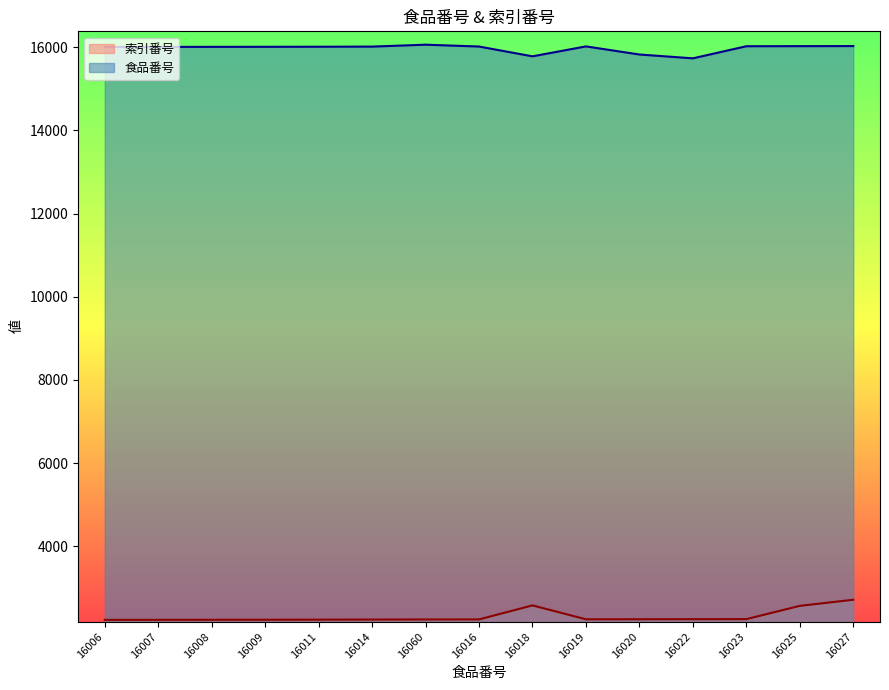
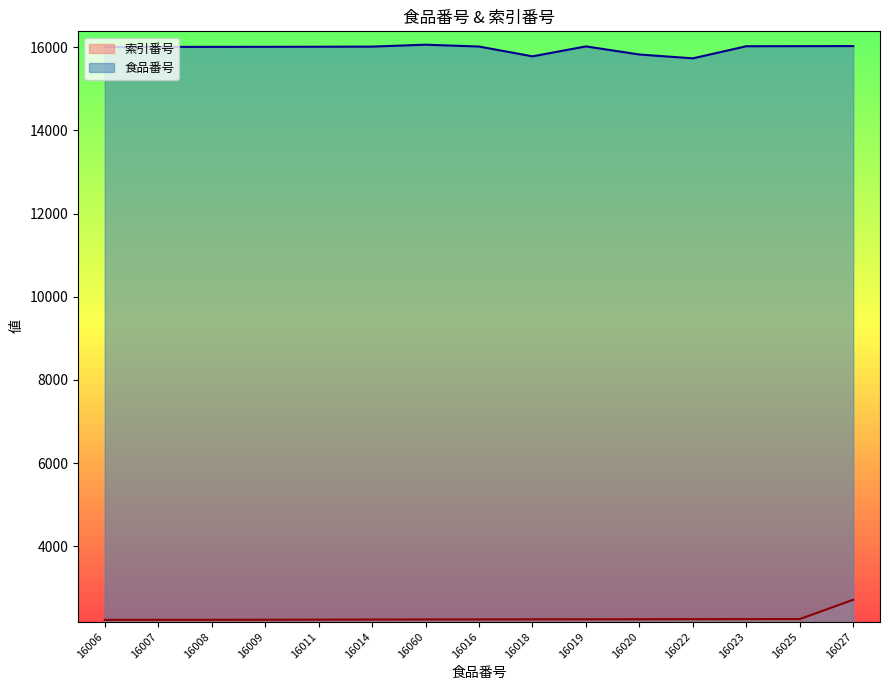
  {
    "索引番号": {
      "16006": 2200,
      "16007": 2200,
      "16008": 2200,
      "16009": 2200,
      "16011": 2200,
      "16014": 2200,
      "16060": 2200,
      "16016": 2200,
-     "16018": 2600,
+     "16018": 2200,
      "16019": 2200,
      "16020": 2200,
      "16022": 2200,
      "16023": 2200,
-     "16025": 2600,
+     "16025": 2200,
      "16027": 2700
    },
    "食品番号": {
      "16008": 16000,
      "16009": 16000,
      "16011": 16000,
      "16014": 16000,
      "16060": 16100,
      "16016": 16000,
      "16018": 15800,
      "16019": 16000,
      "16020": 15800,
      "16022": 15700,
      "16023": 16000,
      "16025": 16000,
      "16027": 16000
    }
  }
